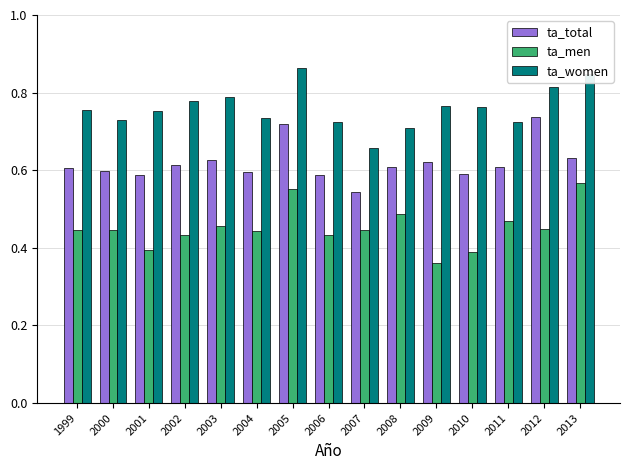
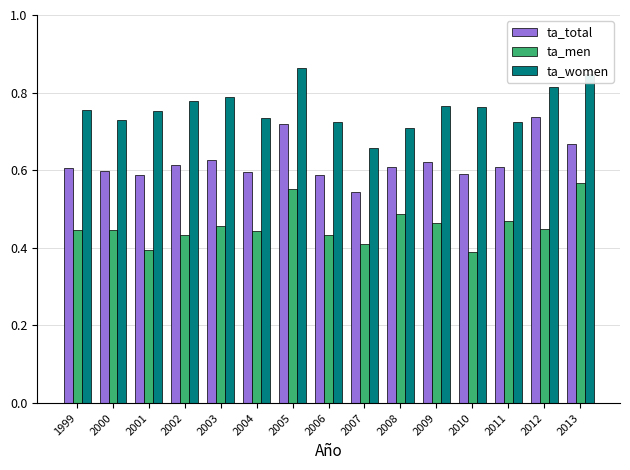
  {
    "ta_total": {
      "1999": 0.60,
      "2000": 0.60,
      "2001": 0.59,
      "2002": 0.61,
      "2003": 0.63,
      "2004": 0.60,
      "2005": 0.72,
      "2006": 0.59,
      "2007": 0.54,
      "2008": 0.61,
      "2009": 0.62,
      "2010": 0.59,
      "2011": 0.61,
      "2012": 0.74,
-     "2013": 0.63
+     "2013": 0.67
    },
    "ta_men": {
      "1999": 0.45,
      "2000": 0.45,
      "2001": 0.39,
      "2002": 0.43,
      "2003": 0.46,
      "2004": 0.44,
      "2005": 0.55,
      "2006": 0.43,
-     "2007": 0.45,
+     "2007": 0.41,
      "2008": 0.49,
-     "2009": 0.36,
+     "2009": 0.46,
      "2010": 0.39,
      "2011": 0.47,
      "2012": 0.45,
      "2013": 0.57
    },
    "ta_women": {
      "1999": 0.76,
      "2000": 0.73,
      "2001": 0.75,
      "2002": 0.78,
      "2003": 0.79,
      "2004": 0.73,
      "2005": 0.86,
      "2006": 0.72,
      "2007": 0.66,
      "2008": 0.71,
      "2009": 0.76,
      "2010": 0.76,
      "2011": 0.72,
      "2012": 0.82
    }
  }
